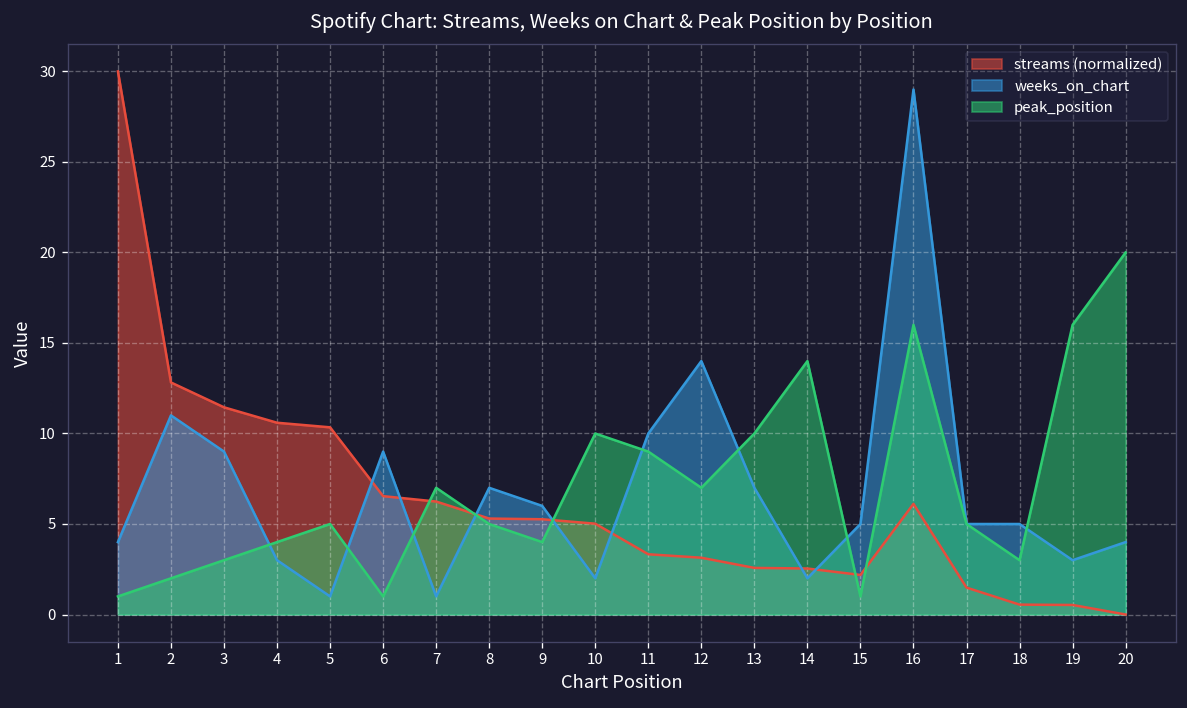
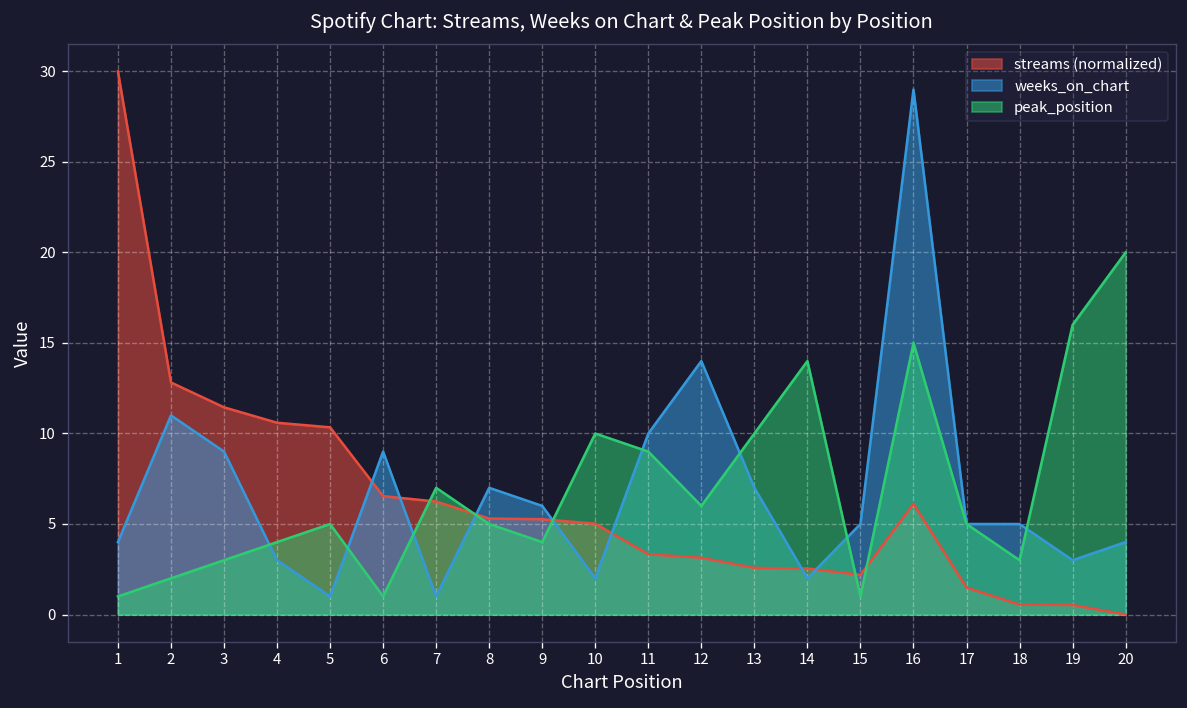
  {
    "streams (normalized)": {
      "1": 30,
      "2": 12.8,
      "3": 11.4,
      "4": 10.6,
      "5": 10.3,
      "6": 6.5,
      "7": 6.2,
      "8": 5.3,
      "9": 5.3,
      "10": 5,
      "11": 3.3,
      "12": 3,
      "13": 2.6,
      "14": 2.5,
      "15": 2.2,
      "16": 6,
      "17": 1.5,
      "18": 0.5,
      "19": 0.5,
      "20": 0
    },
    "weeks_on_chart": {
      "1": 4,
      "2": 11,
      "3": 9,
      "4": 3,
      "5": 1,
      "6": 9,
      "7": 1,
      "8": 7,
      "9": 6,
      "10": 2,
      "11": 10,
      "12": 14,
      "13": 7,
      "14": 2,
      "15": 5,
      "16": 29,
      "18": 5,
      "19": 3,
      "20": 4
    },
    "peak_position": {
      "1": 1,
      "2": 2,
      "3": 3,
      "4": 4,
      "5": 5,
      "6": 1,
      "7": 7,
      "8": 5,
      "9": 4,
      "10": 10,
      "11": 9,
-     "12": 7,
+     "12": 6,
      "13": 10,
      "14": 14,
      "15": 1,
-     "16": 16,
+     "16": 15,
      "18": 3,
      "19": 16,
      "20": 20
    }
  }
